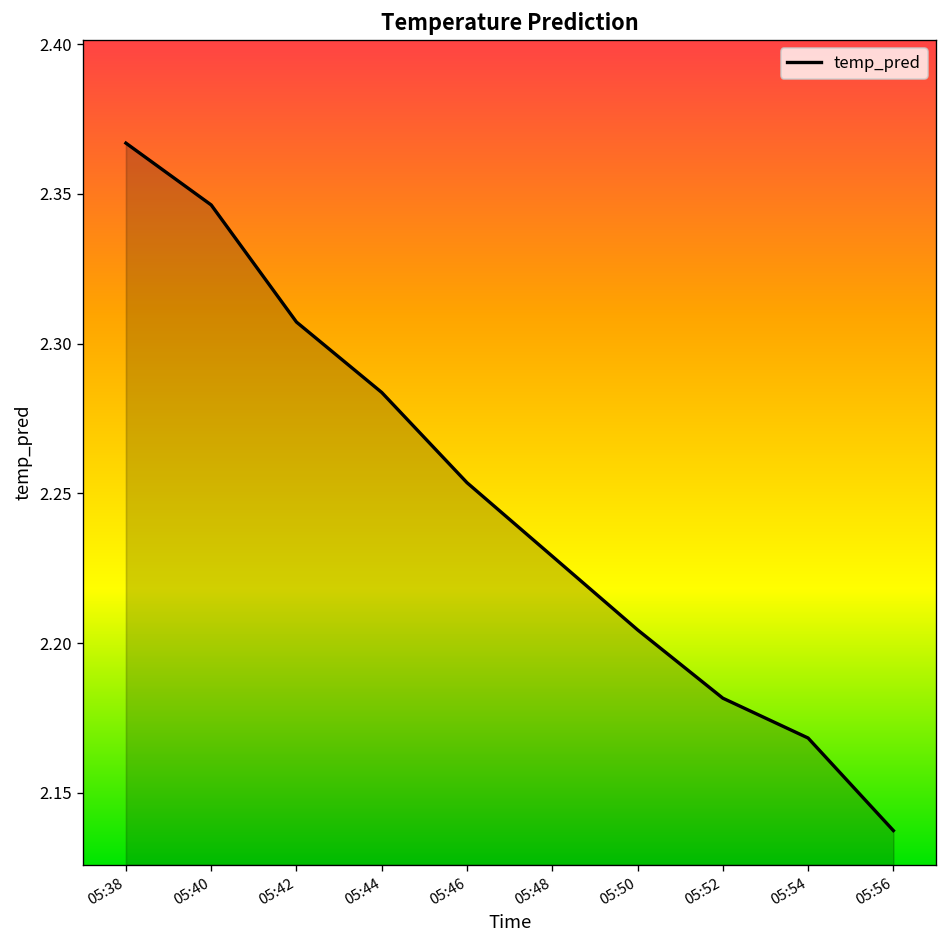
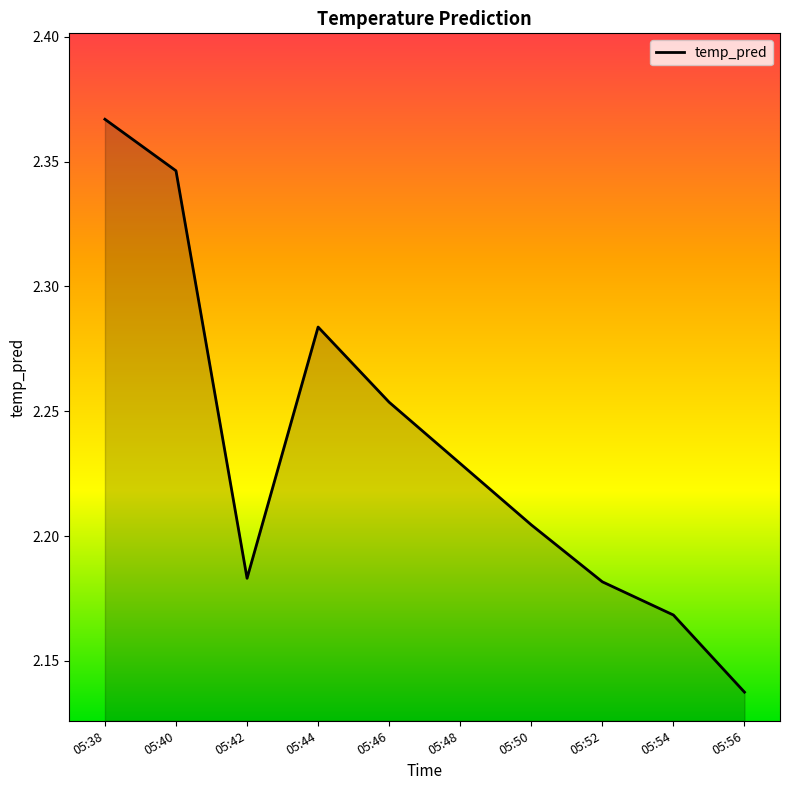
  {
    "05:38": 2.367,
    "05:40": 2.346,
-   "05:42": 2.307,
+   "05:42": 2.183,
    "05:44": 2.284,
    "05:46": 2.254,
    "05:48": 2.229,
    "05:50": 2.204,
    "05:52": 2.182,
    "05:54": 2.168,
    "05:56": 2.137
  }
